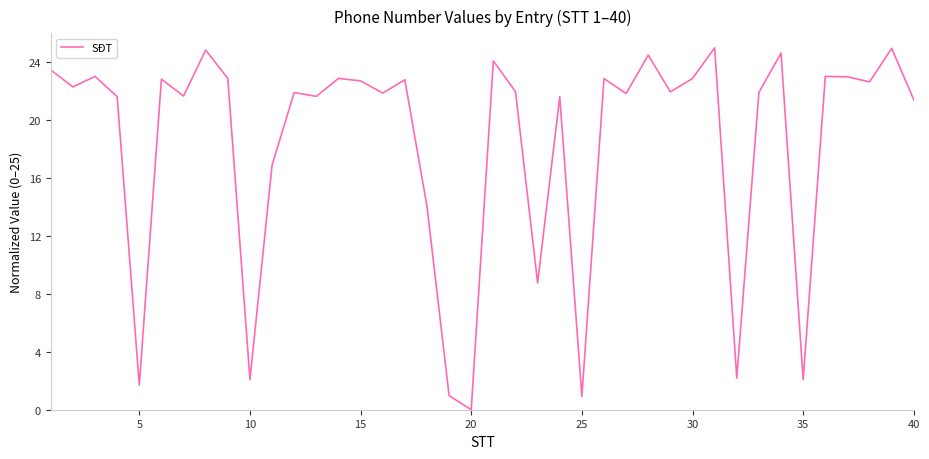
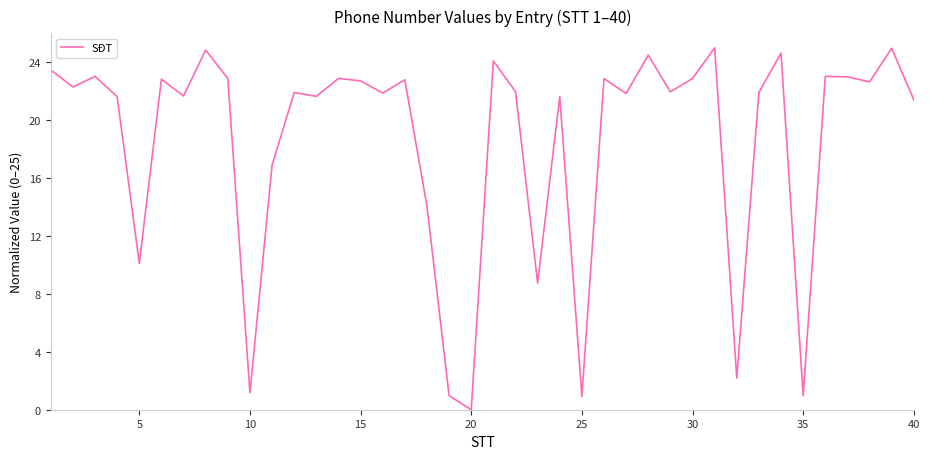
  {
-   "5": 1.7,
-   "10": 2.1,
+   "5": 10.1,
+   "10": 1.2,
    "15": 22.7,
    "20": 0.0,
    "25": 0.9,
    "30": 22.9,
-   "35": 2.1,
+   "35": 1.0,
    "40": 21.4
  }
